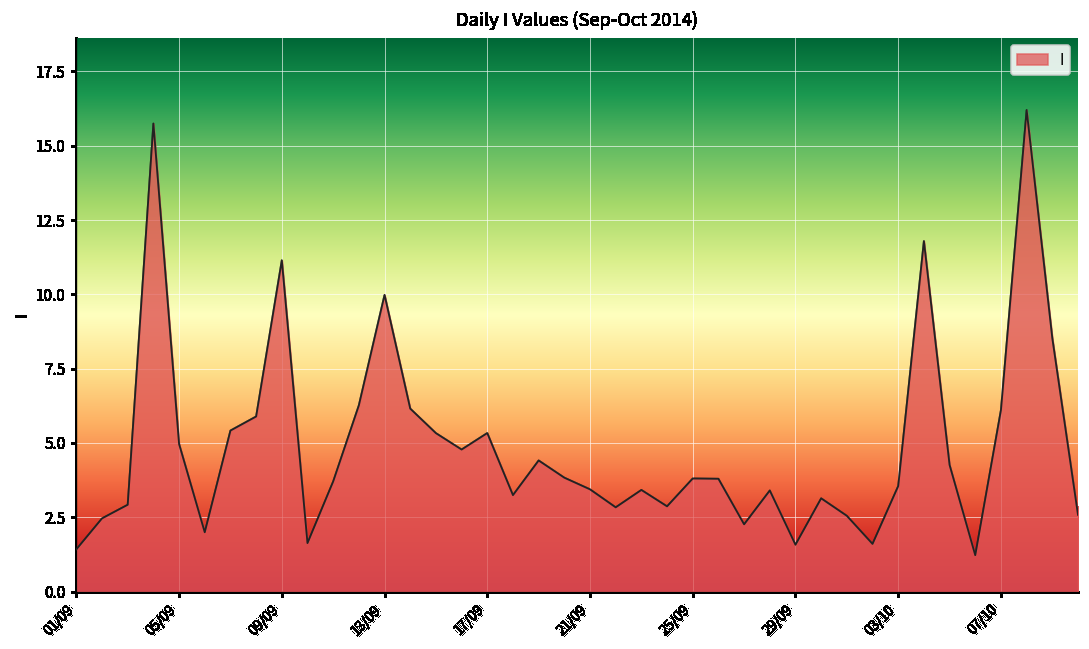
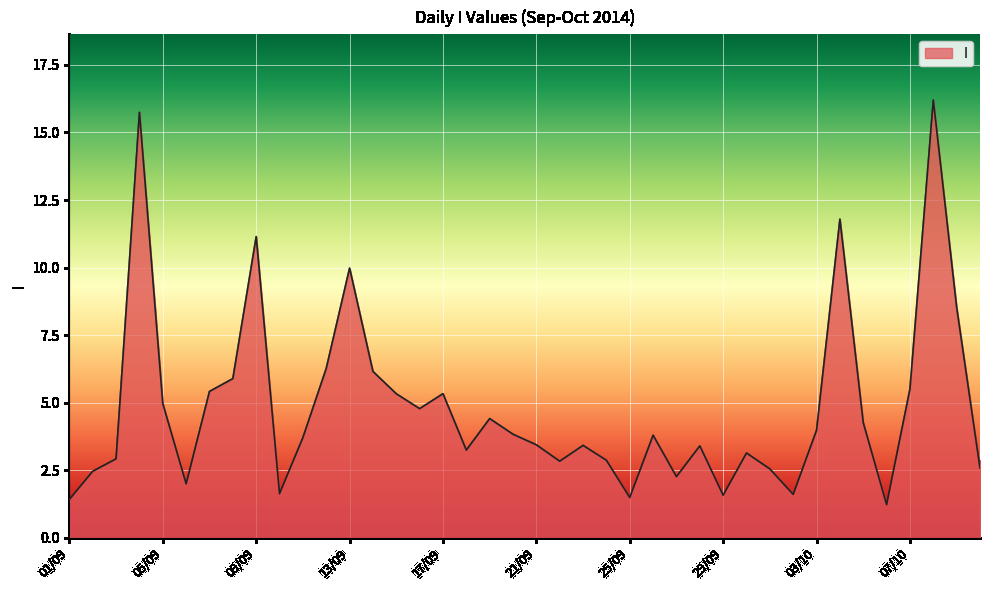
  {
    "01/09": 1.4,
    "05/09": 5.0,
    "09/09": 11.1,
    "13/09": 10.0,
    "17/09": 5.3,
    "21/09": 3.4,
-   "25/09": 3.8,
+   "25/09": 1.5,
    "29/09": 1.6,
-   "03/10": 3.6,
-   "07/10": 6.1
+   "03/10": 4.0,
+   "07/10": 5.5
  }
